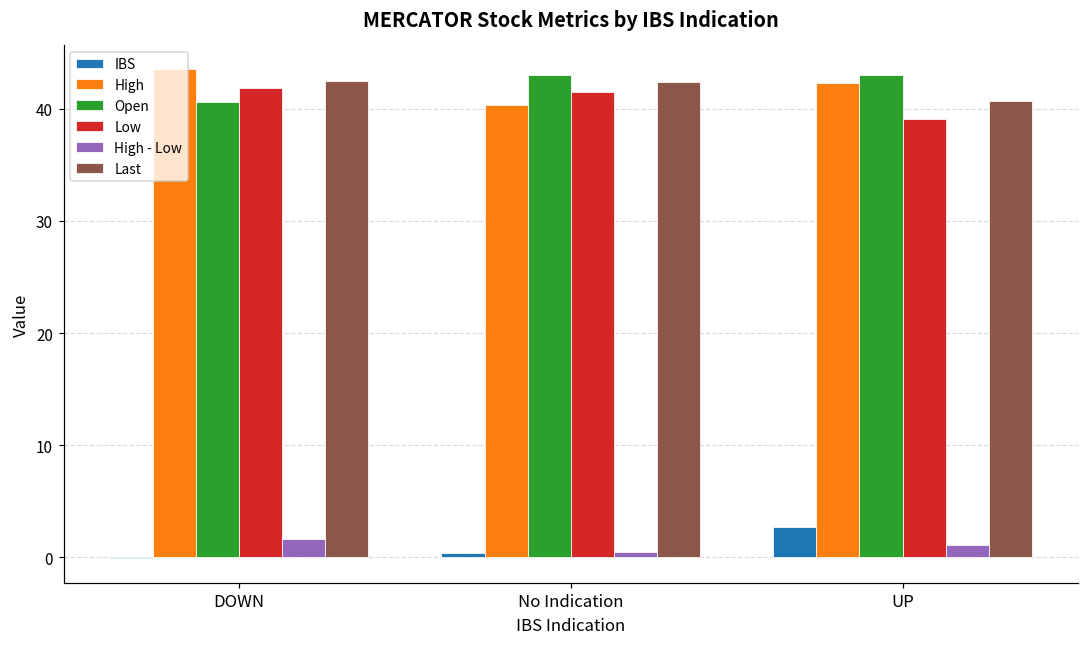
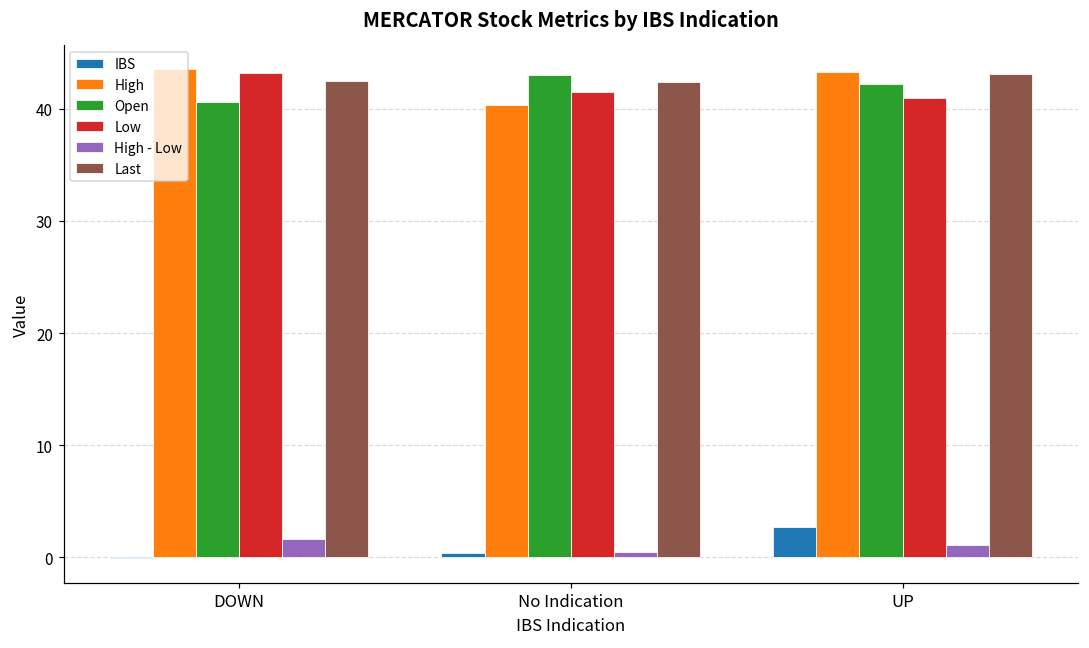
  {
    "IBS": {
      "No Indication": 0.4,
      "UP": 2.7
    },
    "High": {
      "No Indication": 40.3,
-     "UP": 42.3
+     "UP": 43.3
    },
    "Open": {
      "DOWN": 40.6,
      "No Indication": 43.0,
-     "UP": 43.0
+     "UP": 42.2
    },
    "Low": {
-     "DOWN": 41.9,
+     "DOWN": 43.2,
      "No Indication": 41.5,
-     "UP": 39.1
+     "UP": 41.0
    },
    "High - Low": {
      "DOWN": 1.6,
      "No Indication": 0.5,
      "UP": 1.1
    },
    "Last": {
      "DOWN": 42.5,
      "No Indication": 42.4,
-     "UP": 40.7
+     "UP": 43.1
    }
  }
